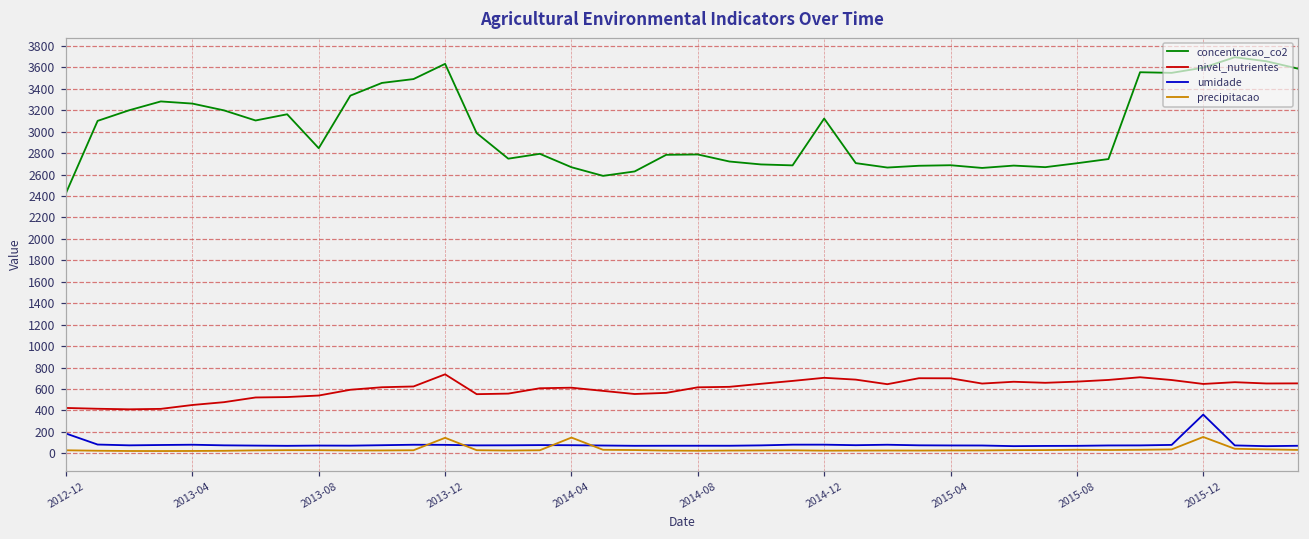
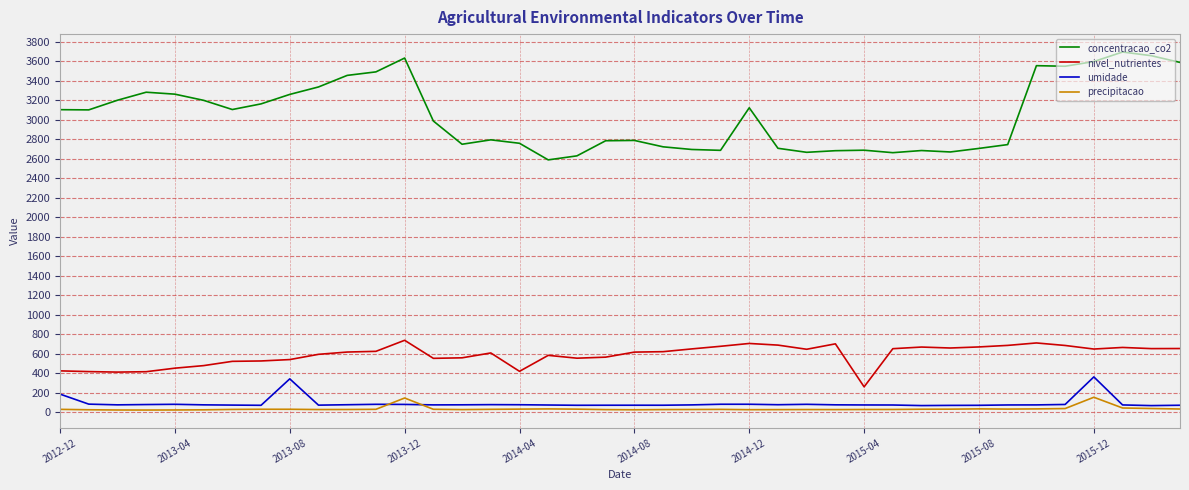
  {
    "concentracao_co2": {
-     "2012-12": 2400,
+     "2012-12": 3100,
      "2013-04": 3300,
-     "2013-08": 2800,
+     "2013-08": 3300,
      "2013-12": 3600,
-     "2014-04": 2700,
+     "2014-04": 2800,
      "2014-08": 2800,
      "2014-12": 3100,
      "2015-04": 2700,
      "2015-08": 2700
    },
    "nivel_nutrientes": {
      "2012-12": 400,
      "2013-04": 500,
      "2013-08": 500,
      "2013-12": 700,
-     "2014-04": 600,
+     "2014-04": 400,
      "2014-08": 600,
      "2014-12": 700,
-     "2015-04": 700,
+     "2015-04": 300,
      "2015-08": 700,
      "2015-12": 600
    },
    "umidade": {
      "2012-12": 200,
      "2013-04": 100,
-     "2013-08": 100,
+     "2013-08": 300,
      "2013-12": 100,
      "2014-04": 100,
      "2014-08": 100,
      "2014-12": 100,
      "2015-04": 100,
      "2015-08": 100,
      "2015-12": 400
    },
    "precipitacao": {
      "2012-12": 0,
      "2013-04": 0,
      "2013-08": 0,
      "2013-12": 100,
-     "2014-04": 100,
+     "2014-04": 0,
      "2014-08": 0,
      "2014-12": 0,
      "2015-04": 0,
      "2015-08": 0,
      "2015-12": 200
    }
  }
